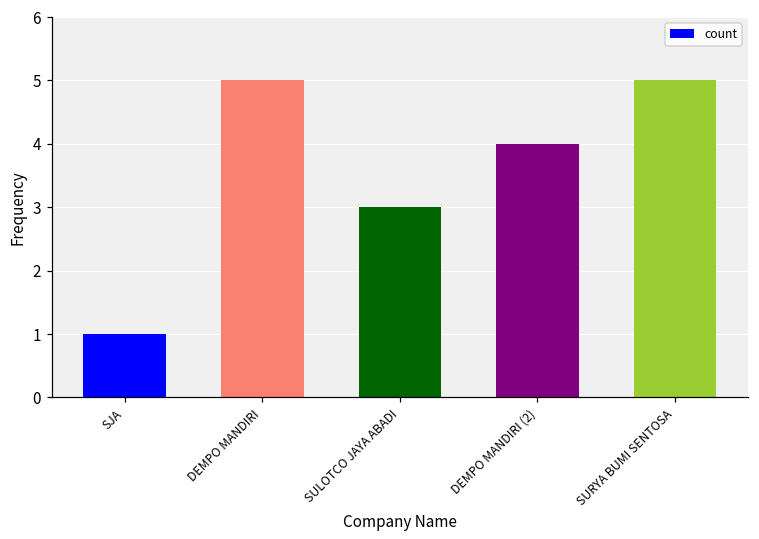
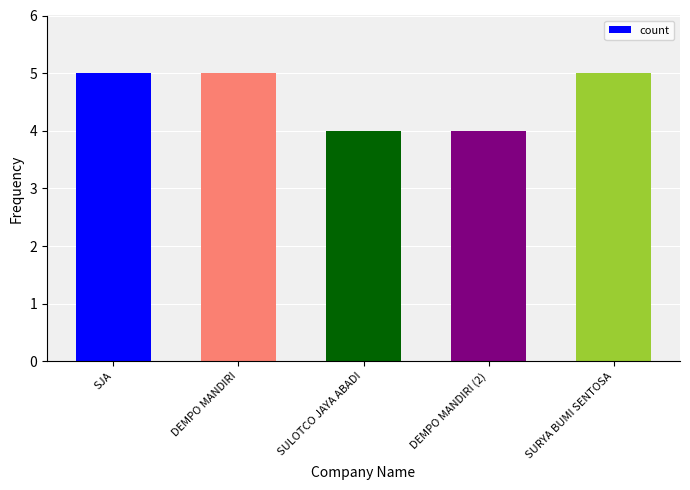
  {
-   "SJA": 1,
+   "SJA": 5,
    "DEMPO MANDIRI": 5,
-   "SULOTCO JAYA ABADI": 3,
+   "SULOTCO JAYA ABADI": 4,
    "DEMPO MANDIRI (2)": 4,
    "SURYA BUMI SENTOSA": 5
  }
